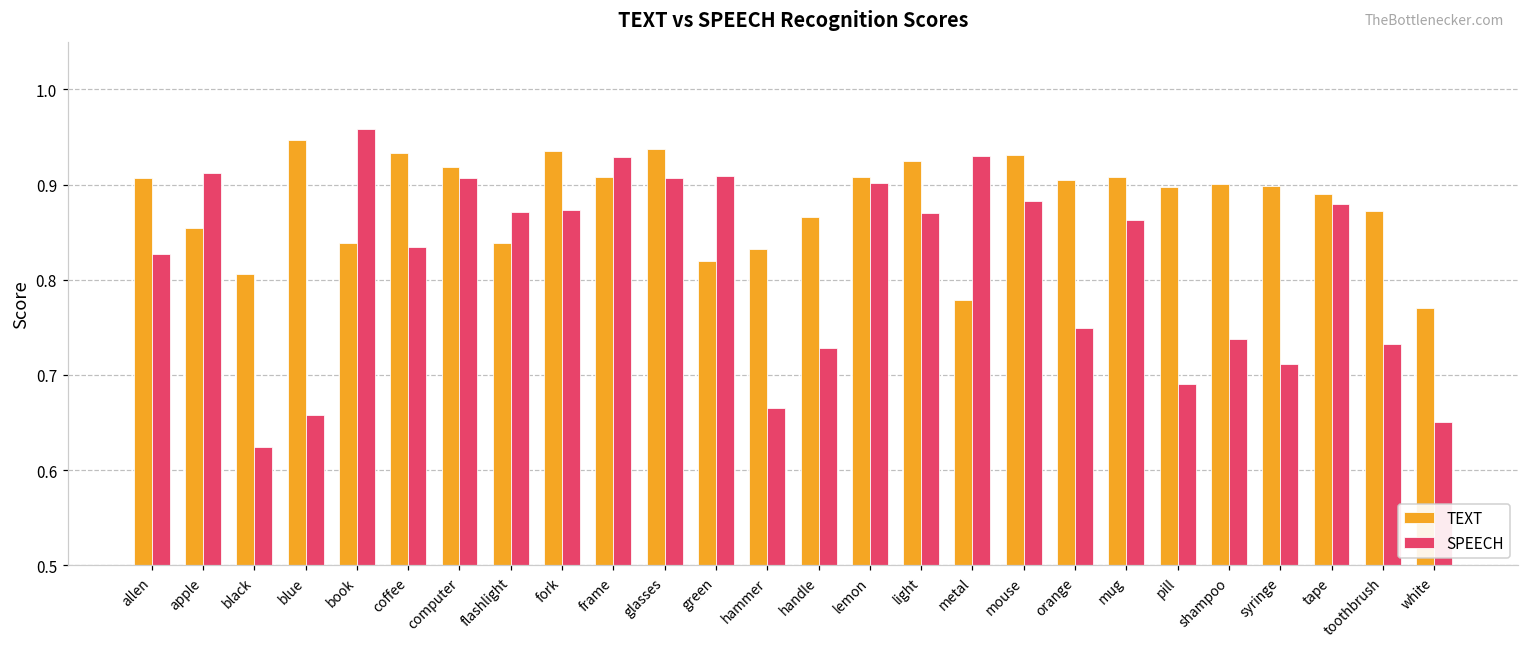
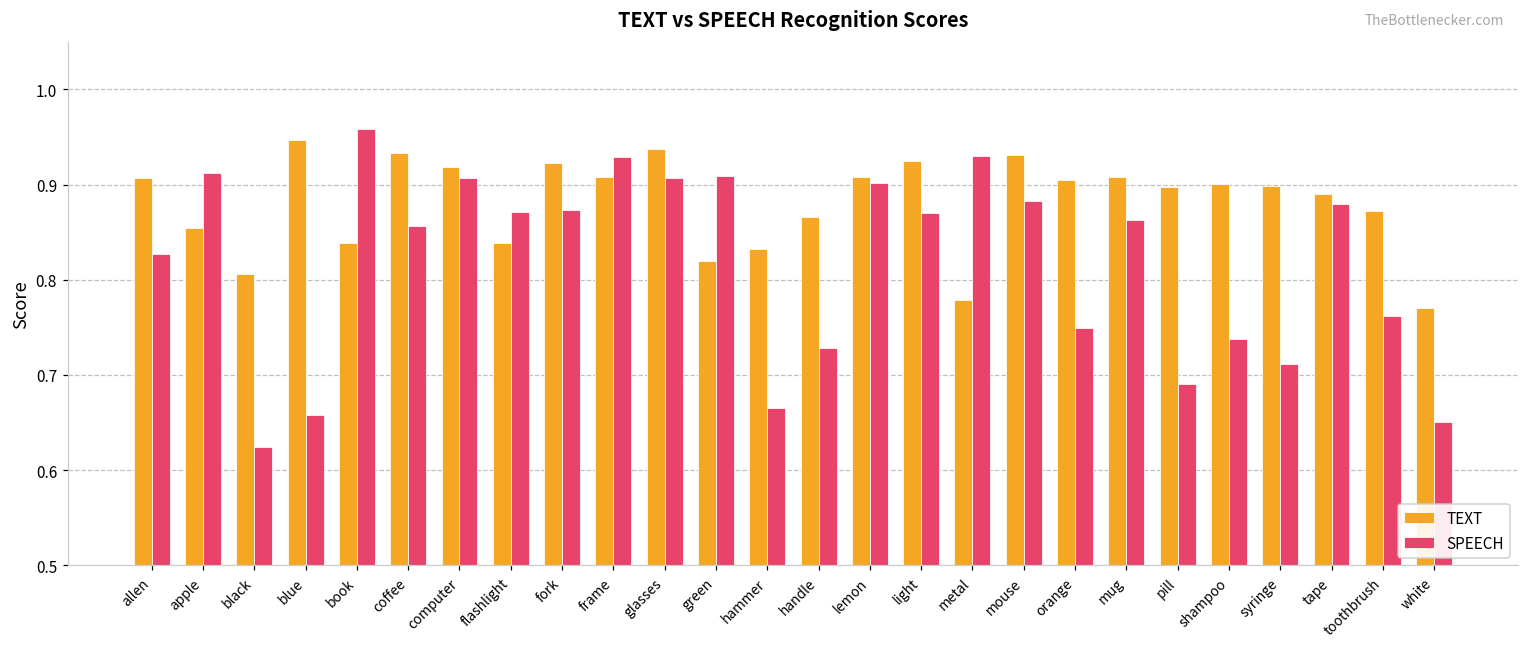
  {
    "TEXT": {
      "allen": 0.91,
      "apple": 0.85,
      "black": 0.81,
      "blue": 0.95,
      "book": 0.84,
      "coffee": 0.93,
      "computer": 0.92,
      "flashlight": 0.84,
-     "fork": 0.93,
+     "fork": 0.92,
      "frame": 0.91,
      "glasses": 0.94,
      "green": 0.82,
      "hammer": 0.83,
      "handle": 0.87,
      "lemon": 0.91,
      "light": 0.93,
      "metal": 0.78,
      "mouse": 0.93,
      "orange": 0.90,
      "mug": 0.91,
      "pill": 0.90,
      "shampoo": 0.90,
      "syringe": 0.90,
      "tape": 0.89,
      "toothbrush": 0.87,
      "white": 0.77
    },
    "SPEECH": {
      "allen": 0.83,
      "apple": 0.91,
      "black": 0.62,
      "blue": 0.66,
      "book": 0.96,
-     "coffee": 0.83,
+     "coffee": 0.86,
      "computer": 0.91,
      "flashlight": 0.87,
      "fork": 0.87,
      "frame": 0.93,
      "glasses": 0.91,
      "green": 0.91,
      "hammer": 0.67,
      "handle": 0.73,
      "lemon": 0.90,
      "light": 0.87,
      "metal": 0.93,
      "mouse": 0.88,
      "orange": 0.75,
      "mug": 0.86,
      "pill": 0.69,
      "shampoo": 0.74,
      "syringe": 0.71,
      "tape": 0.88,
-     "toothbrush": 0.73,
+     "toothbrush": 0.76,
      "white": 0.65
    }
  }
